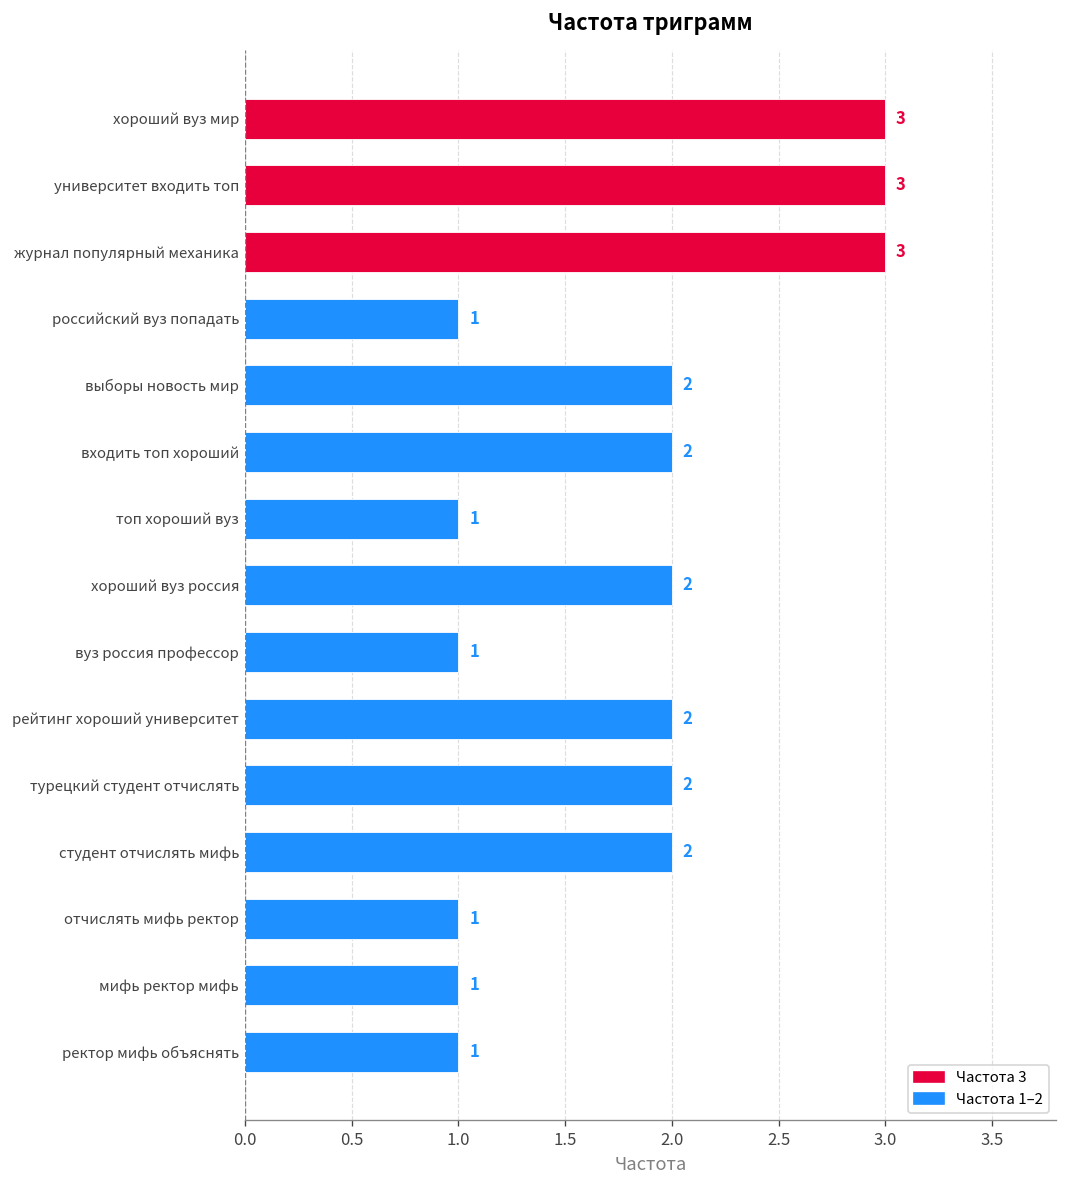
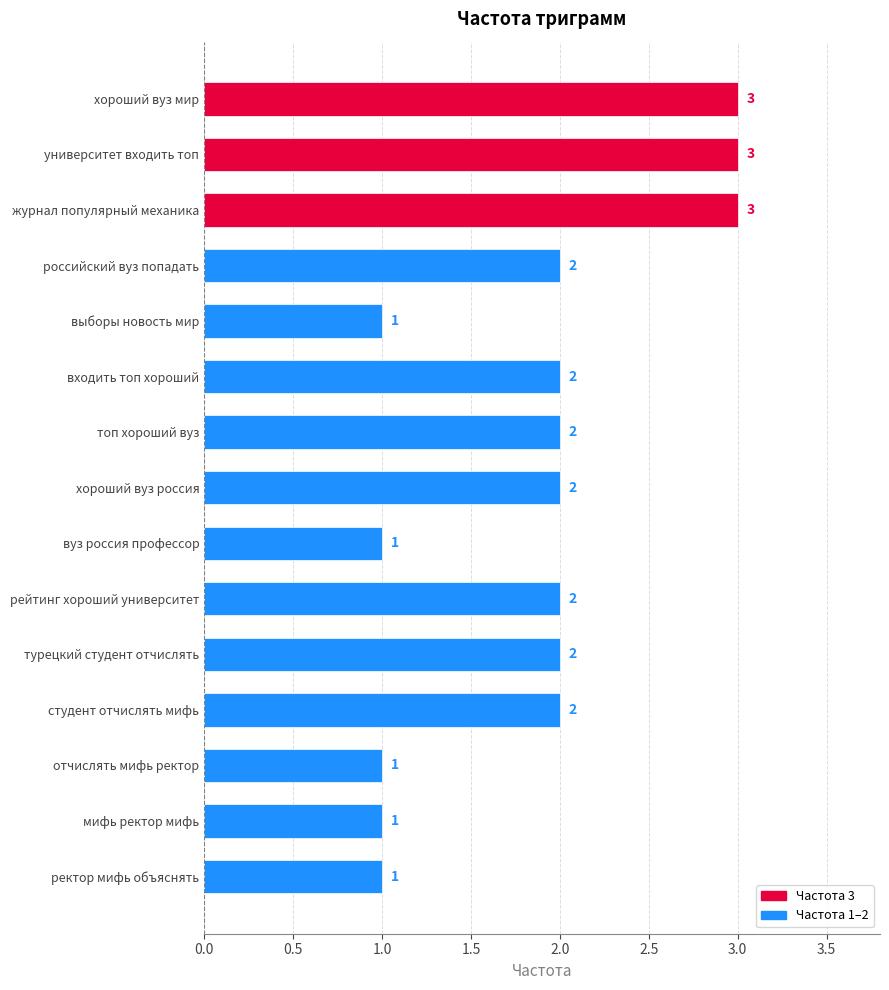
  {
    "хороший вуз мир": 3,
    "университет входить топ": 3,
    "журнал популярный механика": 3,
-   "российский вуз попадать": 1,
-   "выборы новость мир": 2,
+   "российский вуз попадать": 2,
+   "выборы новость мир": 1,
    "входить топ хороший": 2,
-   "топ хороший вуз": 1,
+   "топ хороший вуз": 2,
    "хороший вуз россия": 2,
    "вуз россия профессор": 1,
    "рейтинг хороший университет": 2,
    "турецкий студент отчислять": 2,
    "студент отчислять мифь": 2,
    "отчислять мифь ректор": 1,
    "мифь ректор мифь": 1,
    "ректор мифь объяснять": 1
  }
